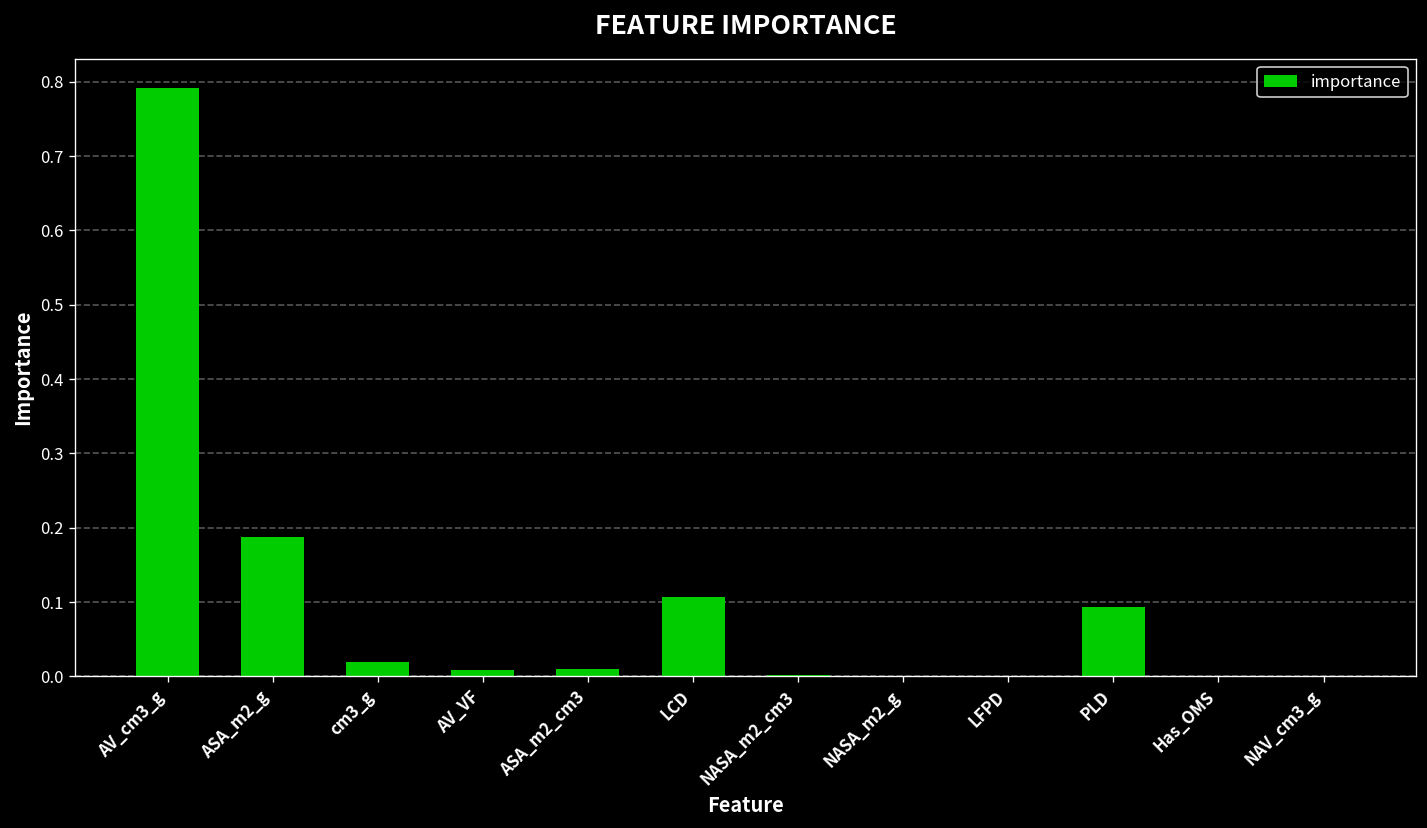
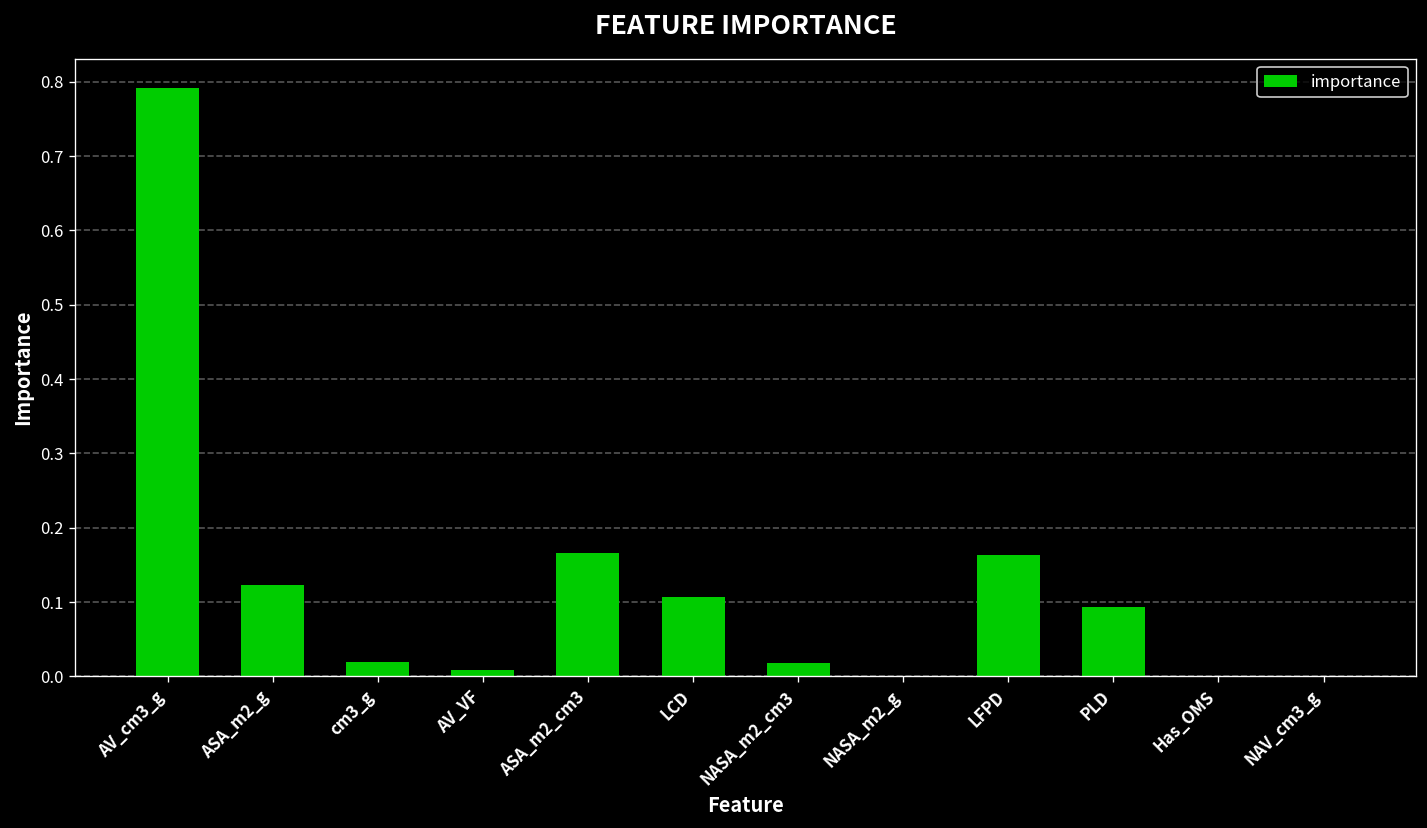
  {
    "AV_cm3_g": 0.79,
-   "ASA_m2_g": 0.19,
+   "ASA_m2_g": 0.12,
    "cm3_g": 0.02,
    "AV_VF": 0.01,
-   "ASA_m2_cm3": 0.01,
+   "ASA_m2_cm3": 0.17,
    "LCD": 0.11,
-   "NASA_m2_cm3": 0.00,
-   "LFPD": 0.00,
+   "NASA_m2_cm3": 0.02,
+   "LFPD": 0.16,
    "PLD": 0.09
  }
